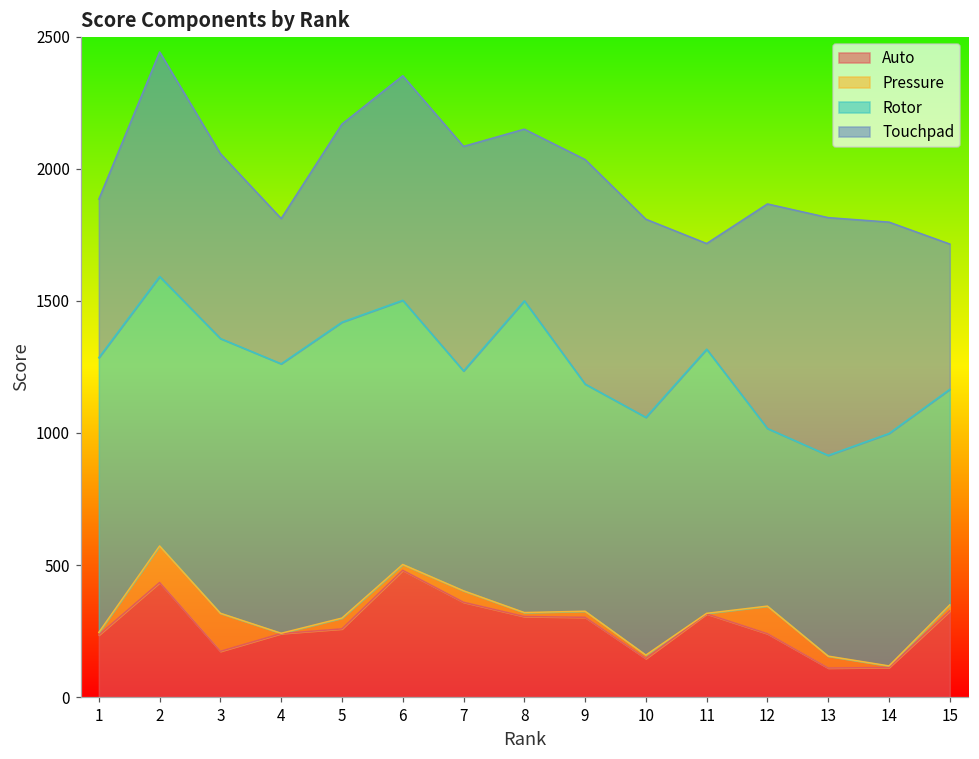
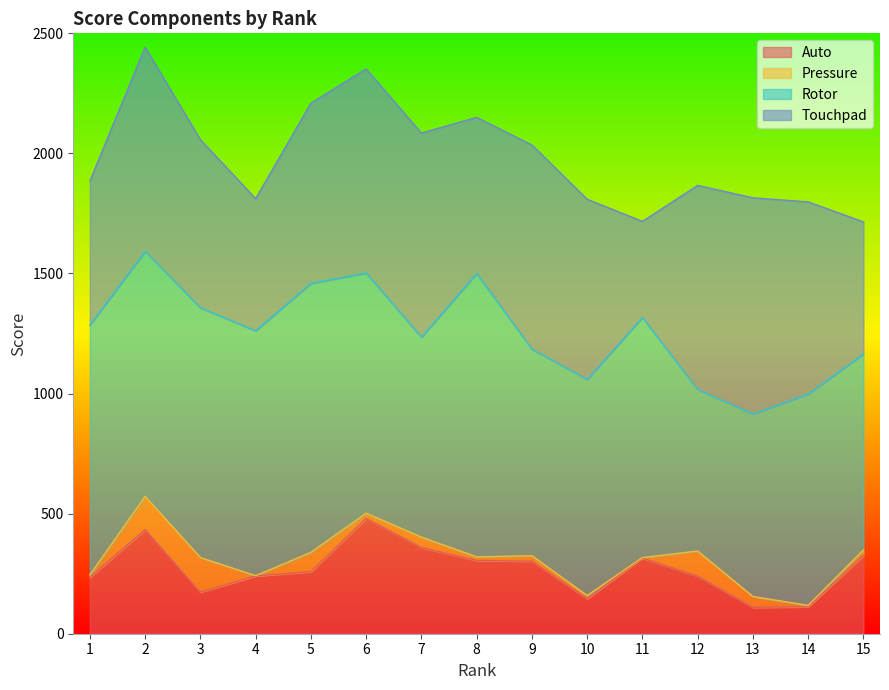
  {
    "Auto": {
      "2": 430,
      "3": 170,
      "5": 260,
      "6": 480,
      "7": 360,
      "8": 310,
      "9": 300,
      "10": 150,
      "12": 240,
      "13": 110,
      "15": 330
    },
    "Pressure": {
      "2": 140,
      "3": 140,
-     "5": 40,
+     "5": 80,
      "6": 20,
      "7": 40,
      "8": 20,
      "9": 20,
      "10": 10,
      "12": 100,
      "13": 50,
      "15": 20
    },
    "Rotor": {
      "1": 1040,
      "2": 1020,
      "3": 1040,
      "4": 1020,
      "5": 1120,
      "6": 1000,
      "7": 830,
      "8": 1180,
      "9": 860,
      "10": 900,
      "11": 1000,
      "12": 670,
      "13": 760,
      "14": 880,
      "15": 820
    },
    "Touchpad": {
      "1": 600,
      "2": 850,
      "3": 700,
      "4": 550,
      "5": 750,
      "6": 850,
      "7": 850,
      "8": 650,
      "9": 850,
      "10": 750,
      "11": 400,
      "12": 850,
      "13": 900,
      "14": 800,
      "15": 550
    }
  }
